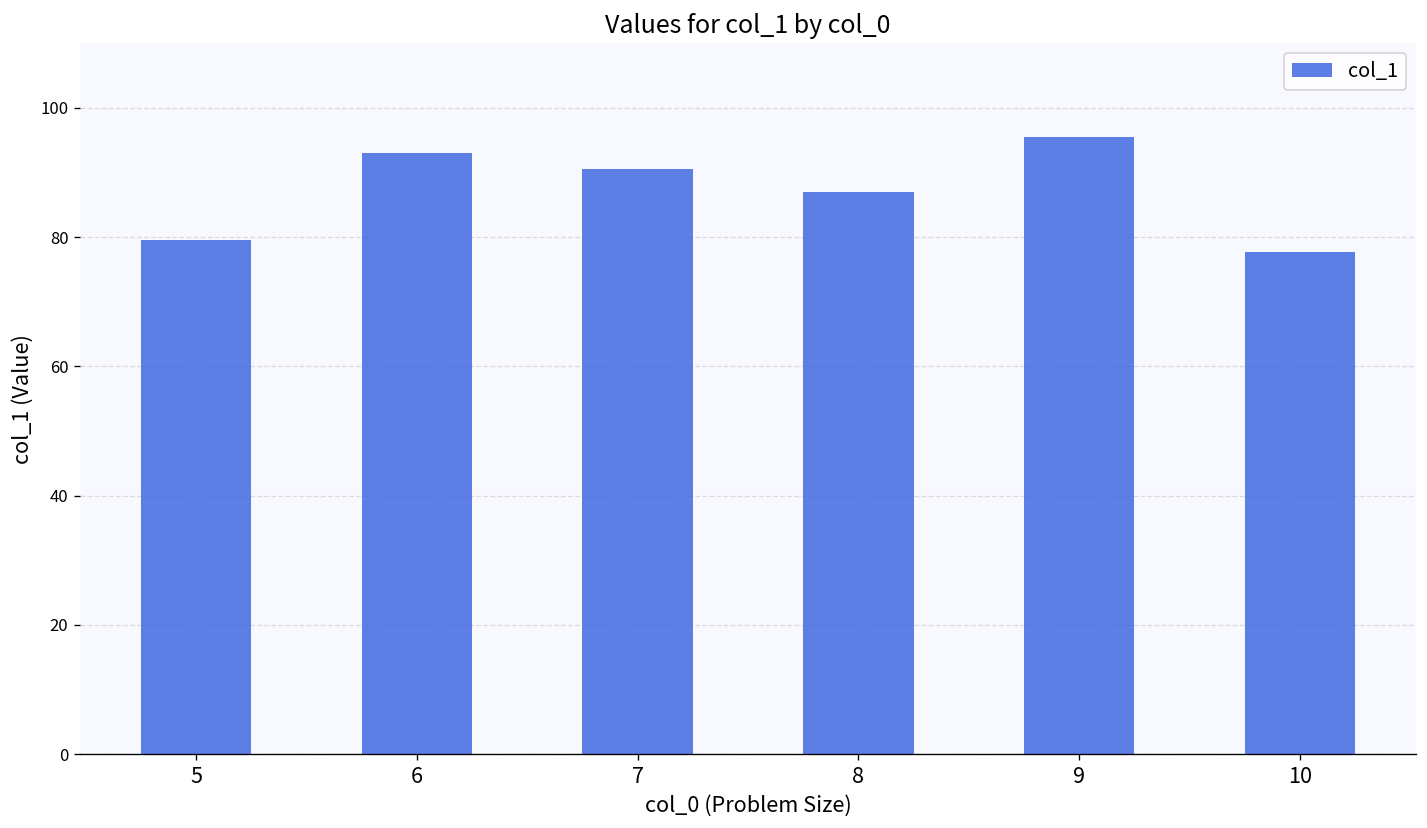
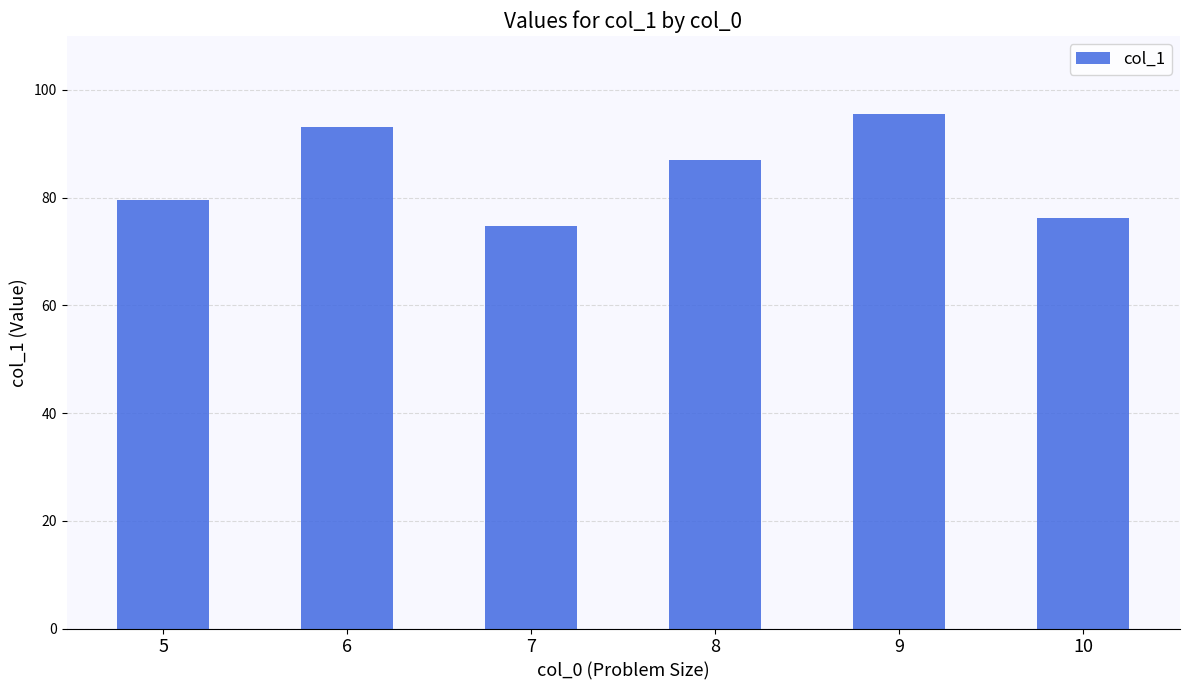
  {
    "5": 80,
    "6": 93,
-   "7": 91,
+   "7": 75,
    "8": 87,
    "9": 95,
-   "10": 78
+   "10": 76
  }
